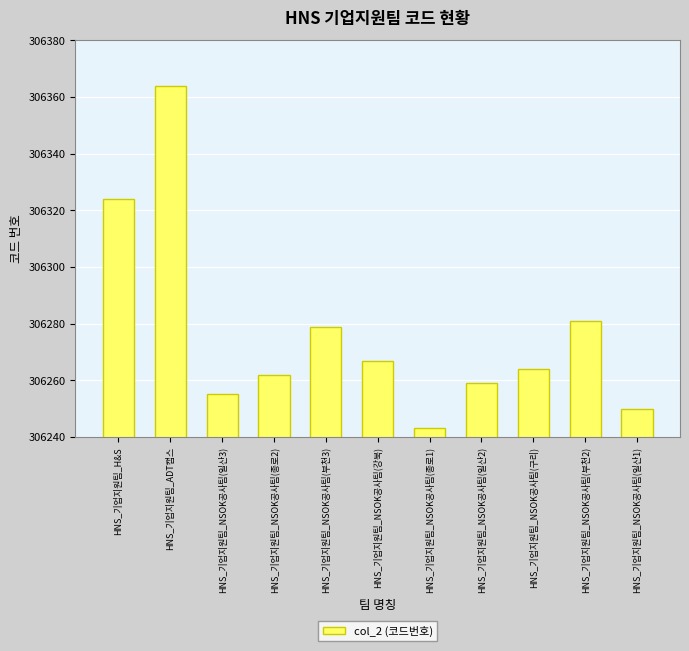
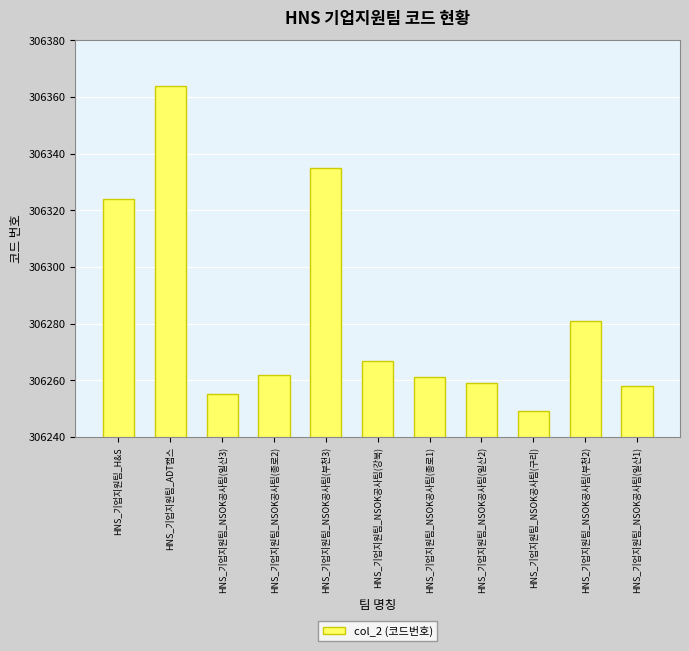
  {
    "HNS_기업지원팀_H&S": 306324,
    "HNS_기업지원팀_ADT캡스": 306364,
    "HNS_기업지원팀_NSOK공사팀(일산3)": 306255,
    "HNS_기업지원팀_NSOK공사팀(종로2)": 306262,
-   "HNS_기업지원팀_NSOK공사팀(부천3)": 306279,
+   "HNS_기업지원팀_NSOK공사팀(부천3)": 306335,
    "HNS_기업지원팀_NSOK공사팀(강북)": 306267,
-   "HNS_기업지원팀_NSOK공사팀(종로1)": 306243,
+   "HNS_기업지원팀_NSOK공사팀(종로1)": 306261,
    "HNS_기업지원팀_NSOK공사팀(일산2)": 306259,
-   "HNS_기업지원팀_NSOK공사팀(구리)": 306264,
+   "HNS_기업지원팀_NSOK공사팀(구리)": 306249,
    "HNS_기업지원팀_NSOK공사팀(부천2)": 306281,
-   "HNS_기업지원팀_NSOK공사팀(일산1)": 306250
+   "HNS_기업지원팀_NSOK공사팀(일산1)": 306258
  }
